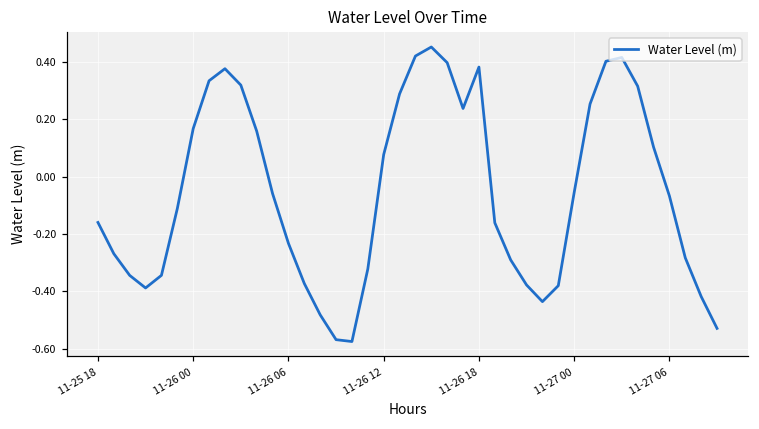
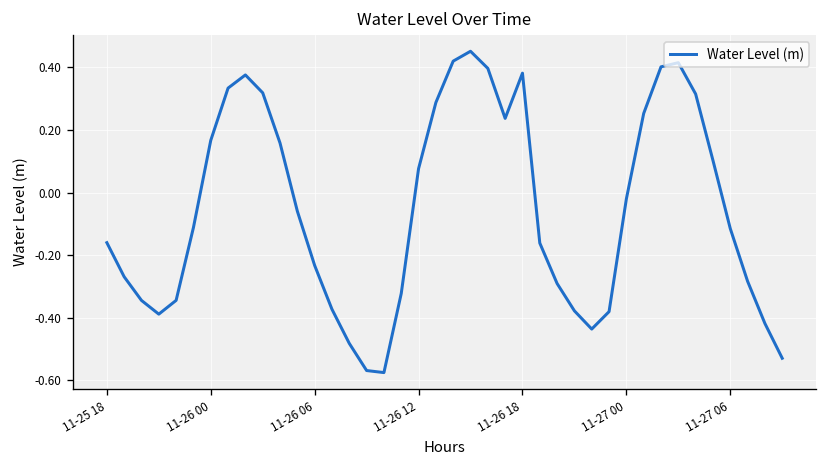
  {
    "11-25 18": -0.16,
    "11-26 00": 0.17,
    "11-26 06": -0.23,
    "11-26 12": 0.08,
    "11-26 18": 0.38,
-   "11-27 00": -0.06,
-   "11-27 06": -0.07
+   "11-27 00": -0.02,
+   "11-27 06": -0.11
  }
